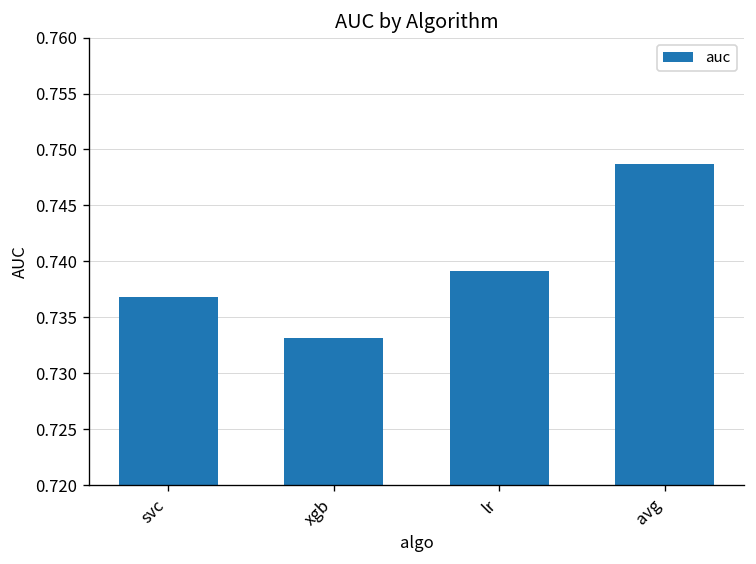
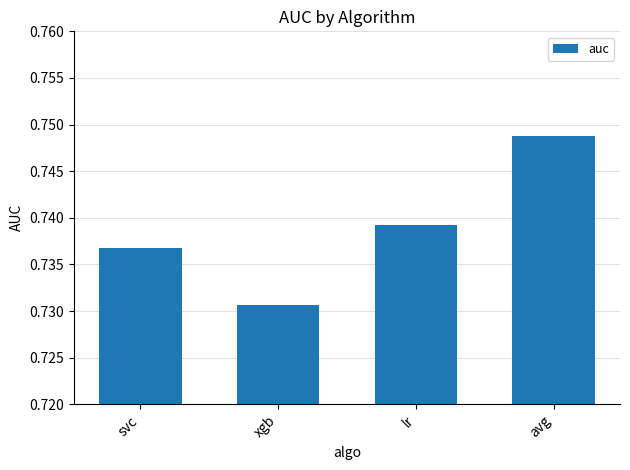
  {
    "svc": 0.737,
-   "xgb": 0.733,
+   "xgb": 0.731,
    "lr": 0.739,
    "avg": 0.749
  }
